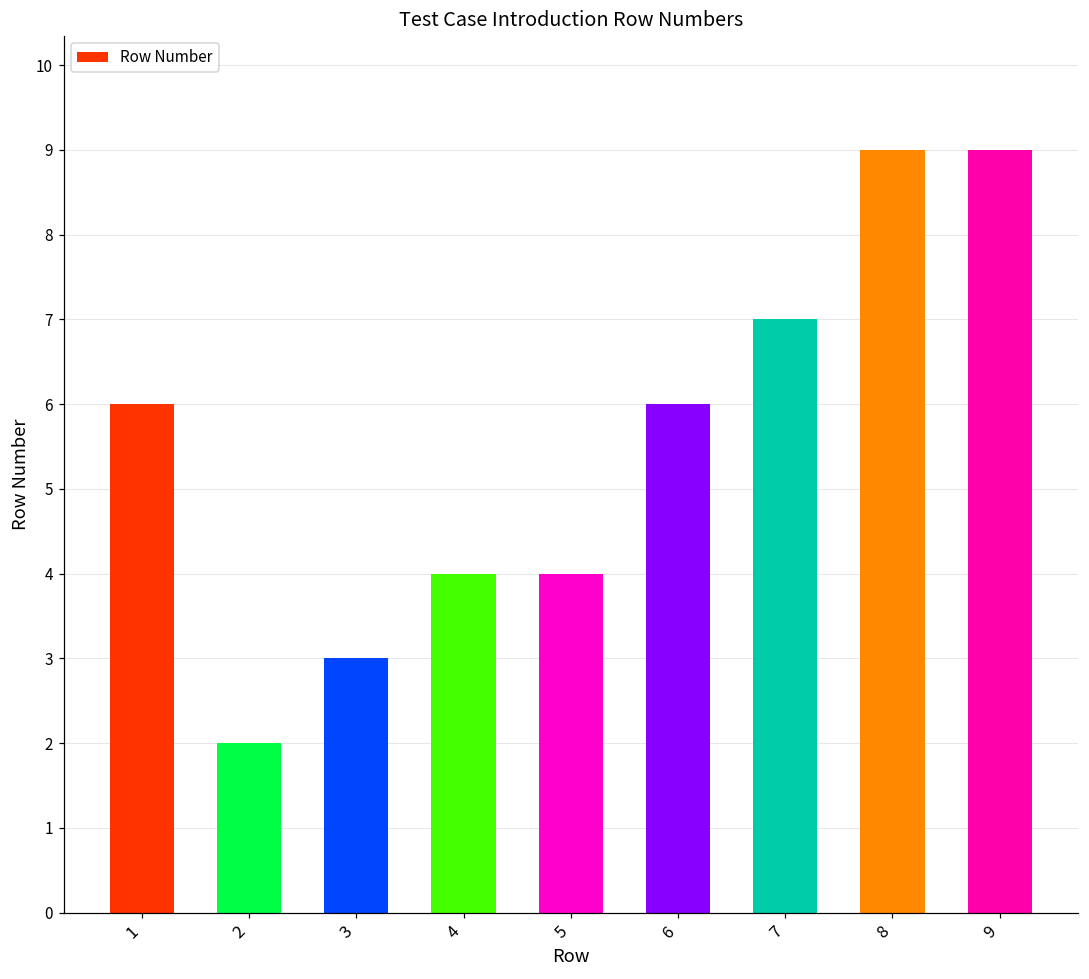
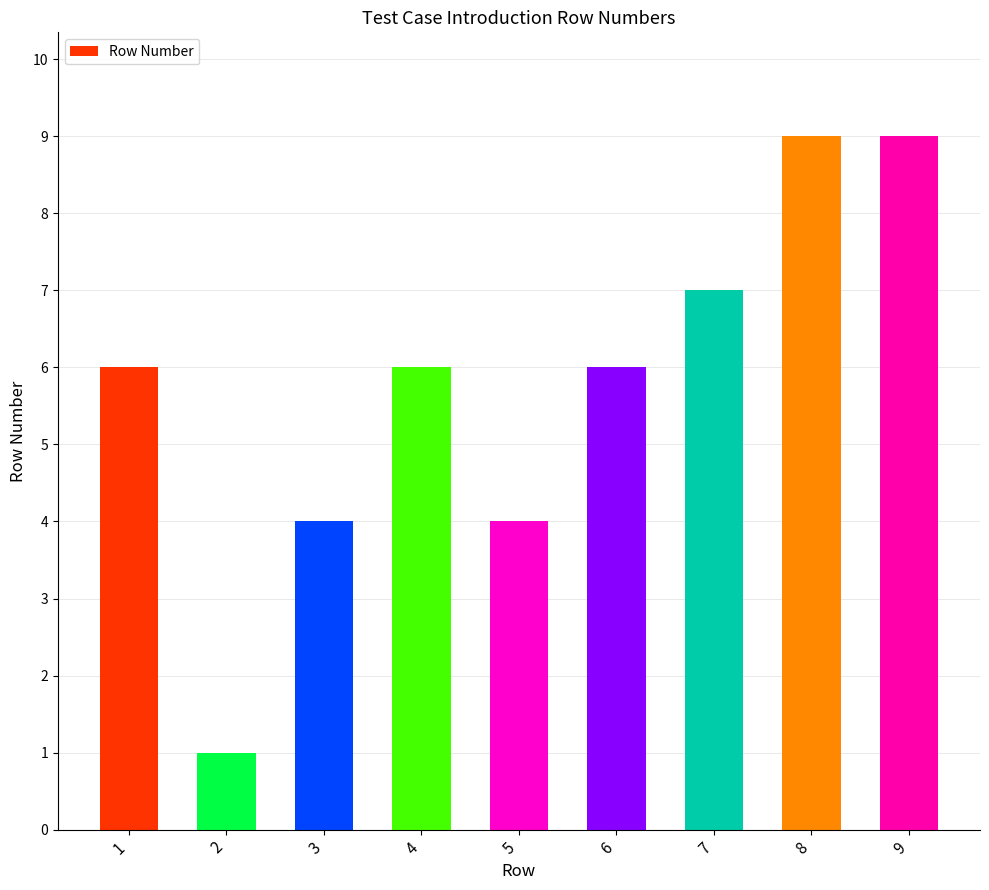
  {
    "1": 6,
-   "2": 2,
-   "3": 3,
-   "4": 4,
+   "2": 1,
+   "3": 4,
+   "4": 6,
    "5": 4,
    "6": 6,
    "7": 7,
    "8": 9,
    "9": 9
  }
